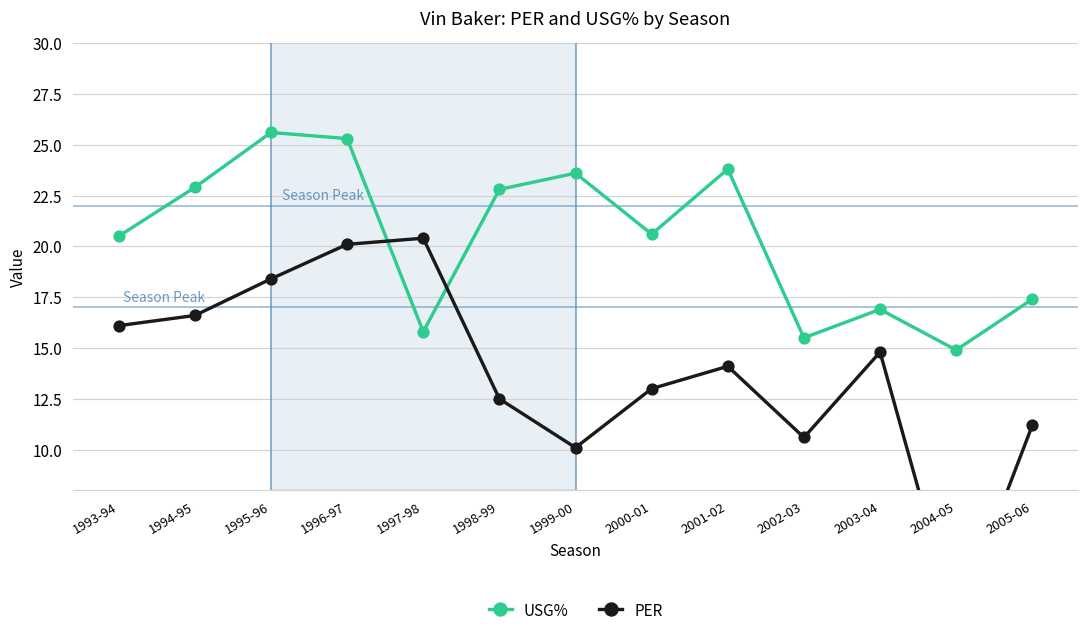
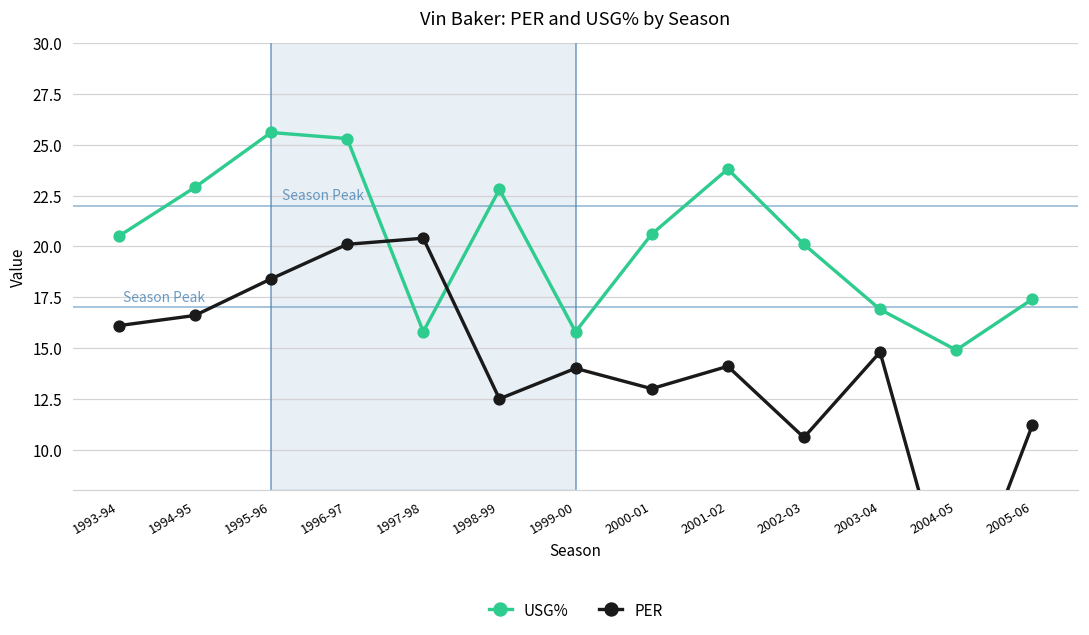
  {
    "USG%": {
      "1993-94": 20.5,
      "1994-95": 22.9,
      "1995-96": 25.6,
      "1996-97": 25.3,
      "1997-98": 15.8,
      "1998-99": 22.8,
-     "1999-00": 23.6,
+     "1999-00": 15.8,
      "2000-01": 20.6,
      "2001-02": 23.8,
-     "2002-03": 15.5,
+     "2002-03": 20.1,
      "2003-04": 16.9,
      "2004-05": 14.9,
      "2005-06": 17.4
    },
    "PER": {
      "1993-94": 16.1,
      "1994-95": 16.6,
      "1995-96": 18.4,
      "1996-97": 20.1,
      "1997-98": 20.4,
      "1998-99": 12.5,
-     "1999-00": 10.1,
+     "1999-00": 14.0,
      "2000-01": 13.0,
      "2001-02": 14.1,
      "2002-03": 10.6,
      "2003-04": 14.8,
      "2005-06": 11.2
    }
  }
